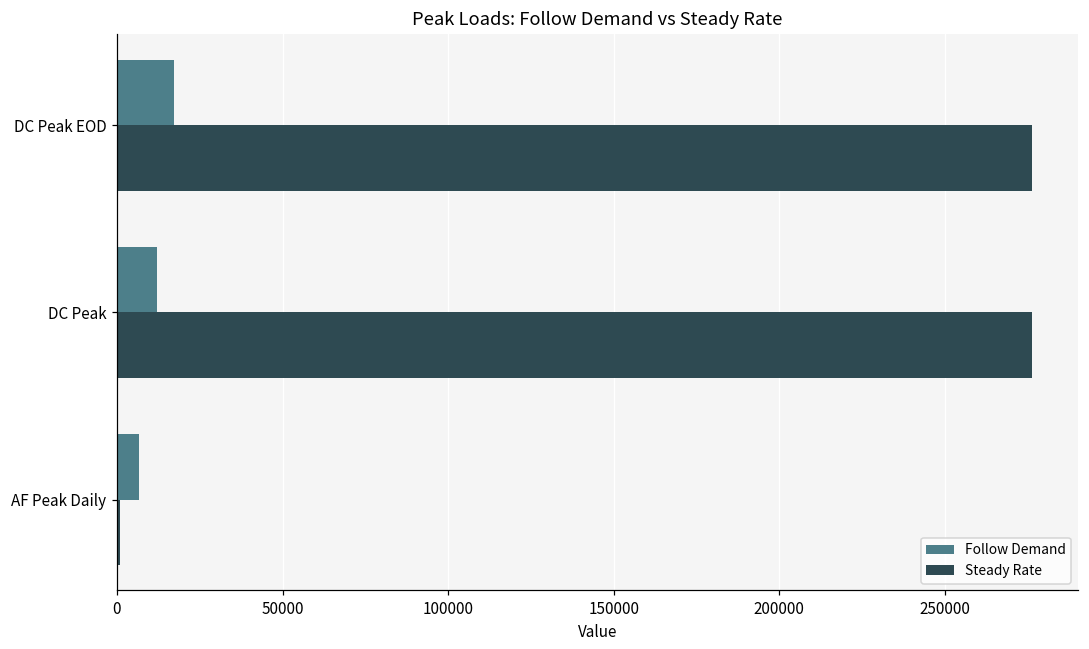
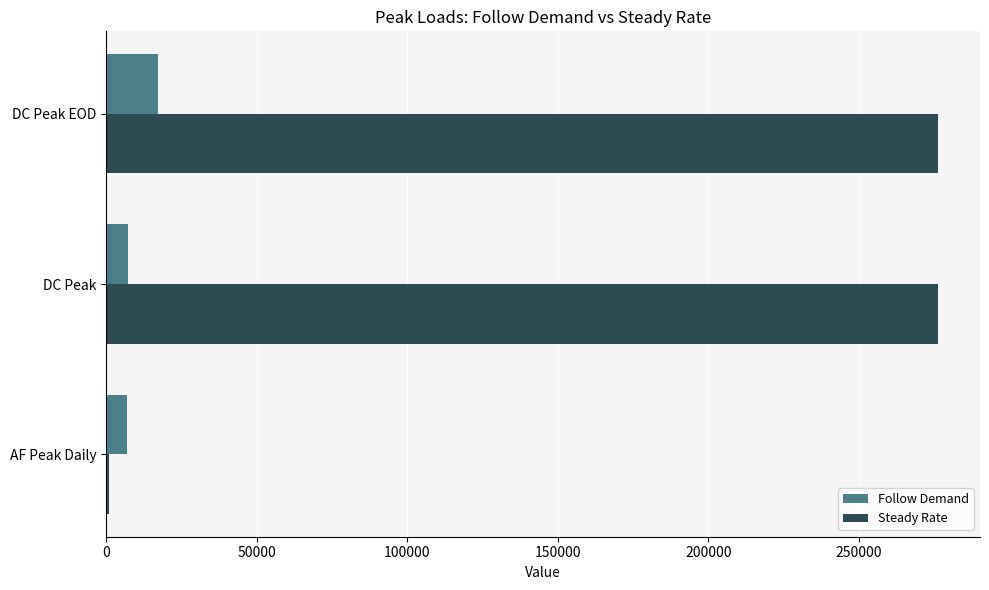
  {
    "Follow Demand": {
      "DC Peak EOD": 17000,
-     "DC Peak": 12000,
+     "DC Peak": 7000,
      "AF Peak Daily": 7000
    },
    "Steady Rate": {
      "DC Peak EOD": 276000,
      "DC Peak": 276000,
      "AF Peak Daily": 1000
    }
  }
